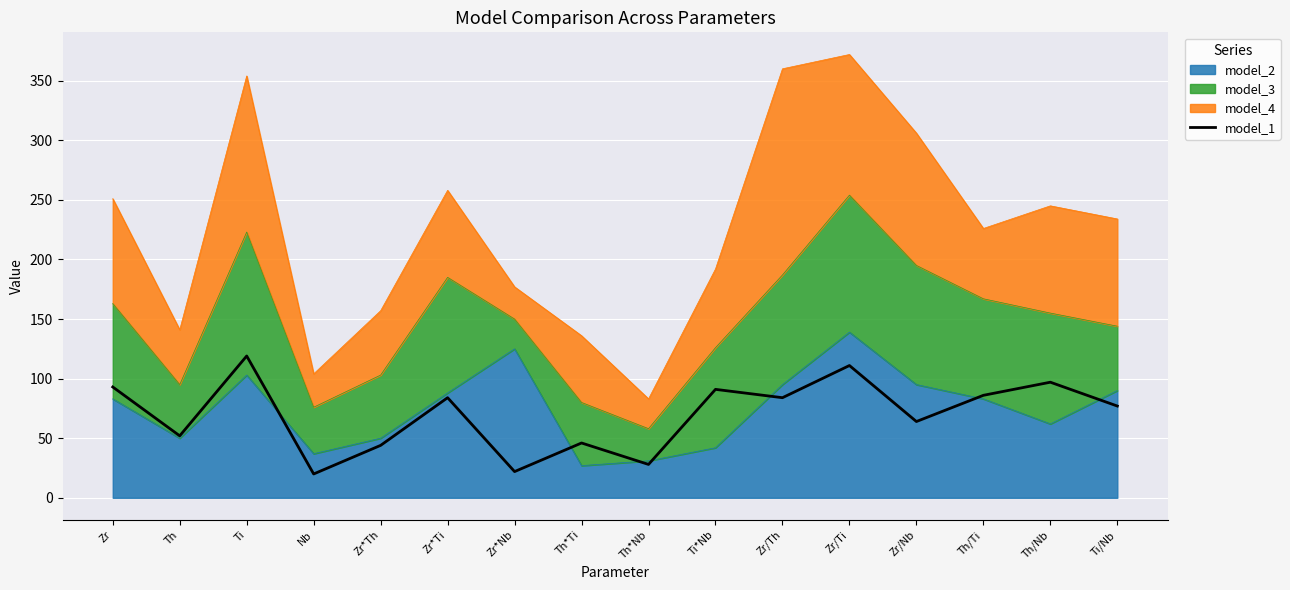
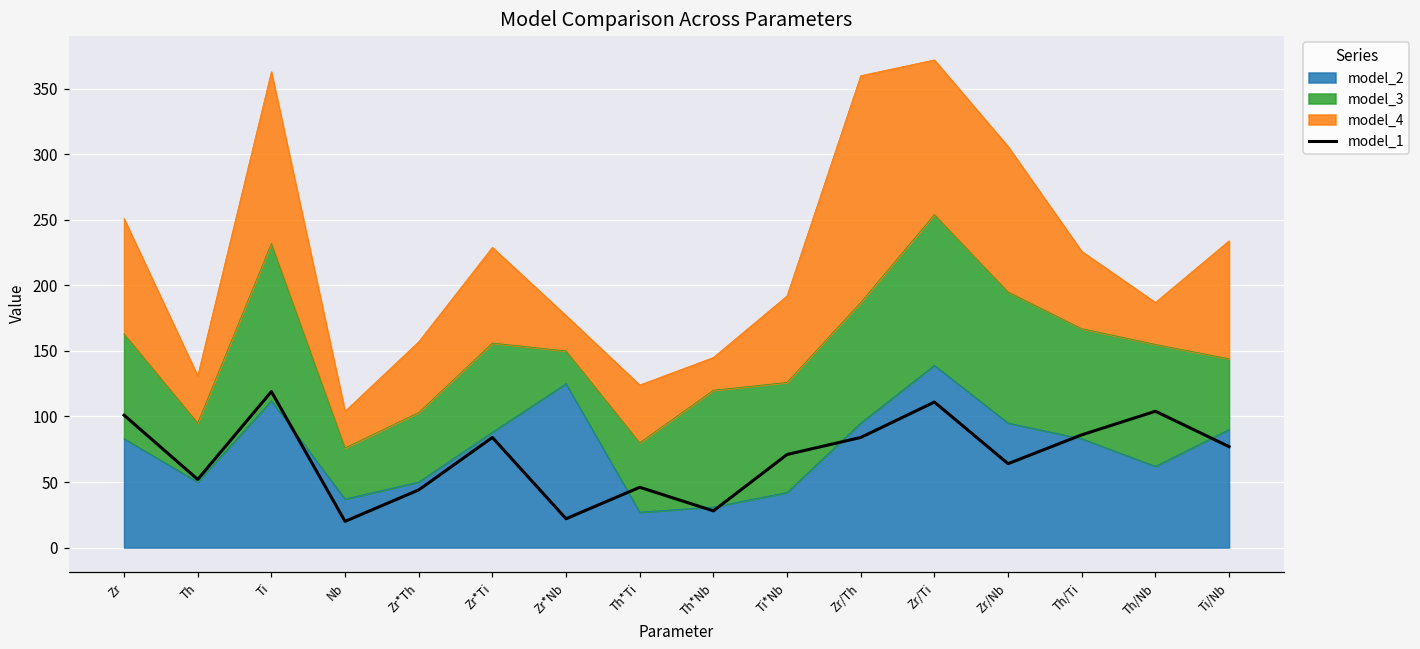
  {
    "model_2": {
      "Zr": 83,
-     "Ti": 103,
+     "Ti": 112,
      "Nb": 37,
      "Zr*Th": 50,
      "Zr*Ti": 88,
      "Zr*Nb": 125,
      "Th*Ti": 27,
      "Th*Nb": 31,
      "Ti*Nb": 42,
      "Zr/Th": 95,
      "Zr/Ti": 139,
      "Zr/Nb": 95,
      "Th/Ti": 83,
      "Th/Nb": 62,
      "Ti/Nb": 90
    },
    "model_3": {
      "Ti": 120,
-     "Zr*Ti": 97,
-     "Th*Nb": 27
+     "Zr*Ti": 68,
+     "Th*Nb": 89
    },
    "model_4": {
-     "Th": 46,
+     "Th": 36,
      "Ti": 131,
      "Zr*Ti": 73,
-     "Th*Ti": 56,
+     "Th*Ti": 44,
      "Th*Nb": 25,
-     "Th/Nb": 90
+     "Th/Nb": 32
    },
    "model_1": {
-     "Zr": 93,
+     "Zr": 101,
      "Ti": 119,
      "Nb": 20,
      "Zr*Th": 44,
      "Zr*Ti": 84,
      "Zr*Nb": 22,
      "Th*Ti": 46,
      "Th*Nb": 28,
-     "Ti*Nb": 91,
+     "Ti*Nb": 71,
      "Zr/Th": 84,
      "Zr/Ti": 111,
      "Zr/Nb": 64,
      "Th/Ti": 86,
-     "Th/Nb": 97,
+     "Th/Nb": 104,
      "Ti/Nb": 77
    }
  }
